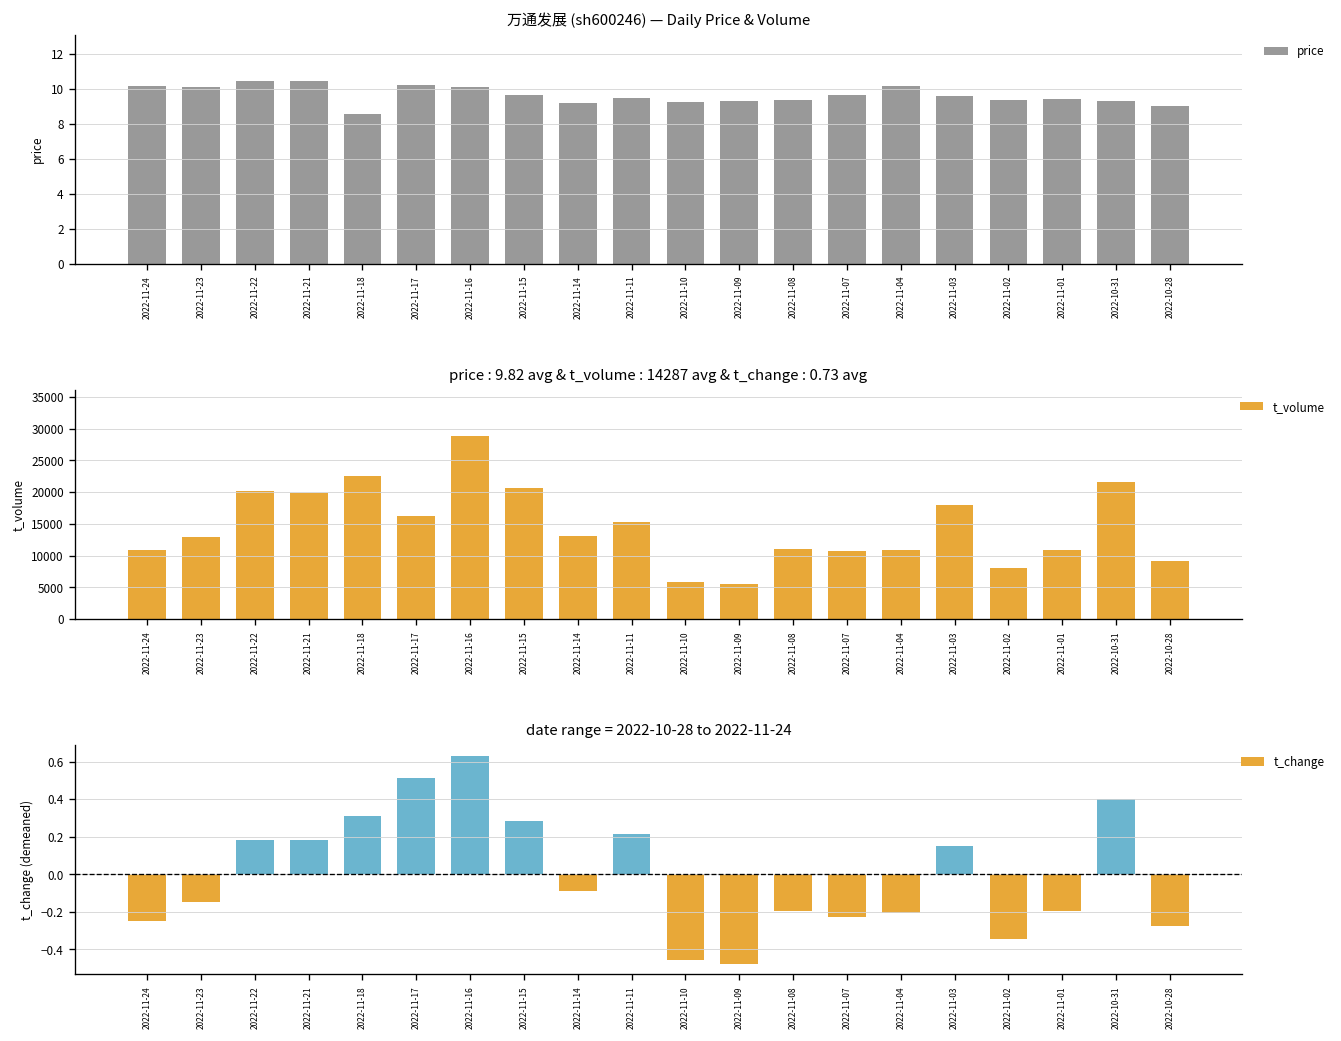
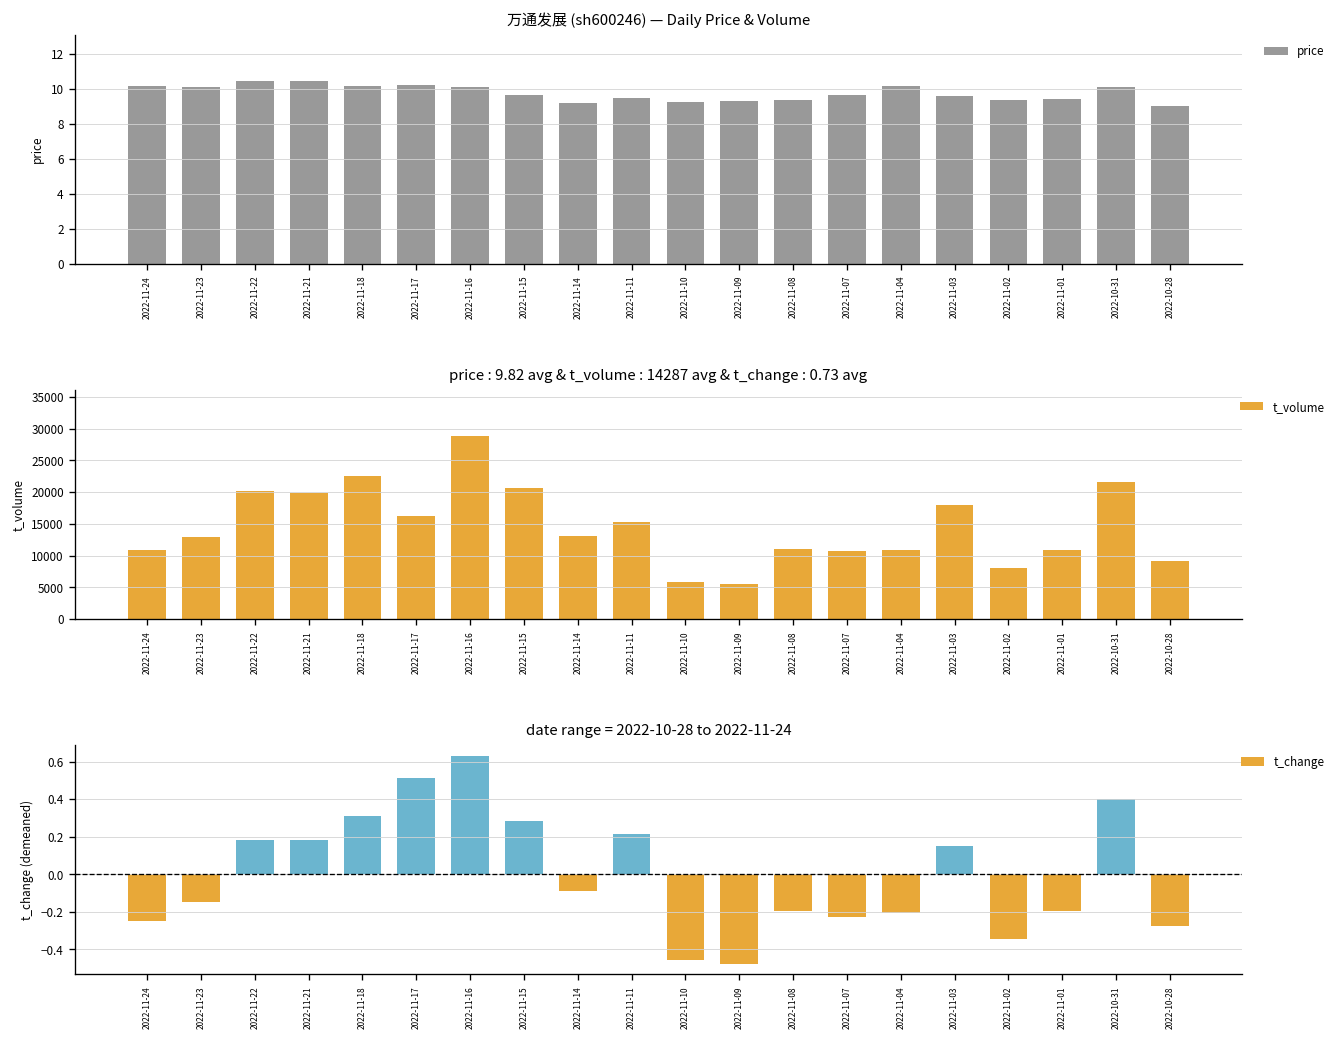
  {
    "万通发展 (sh600246) — Daily Price & Volume": {
      "2022-11-24": 10.2,
      "2022-11-23": 10.1,
      "2022-11-22": 10.4,
      "2022-11-21": 10.5,
-     "2022-11-18": 8.6,
+     "2022-11-18": 10.2,
      "2022-11-17": 10.2,
      "2022-11-16": 10.1,
      "2022-11-15": 9.6,
      "2022-11-14": 9.2,
      "2022-11-11": 9.5,
      "2022-11-10": 9.2,
      "2022-11-09": 9.3,
      "2022-11-08": 9.3,
      "2022-11-07": 9.6,
      "2022-11-04": 10.2,
      "2022-11-03": 9.6,
      "2022-11-02": 9.4,
      "2022-11-01": 9.4,
-     "2022-10-31": 9.3,
+     "2022-10-31": 10.1,
      "2022-10-28": 9.0
    },
    "price : 9.82 avg & t_volume : 14287 avg & t_change : 0.73 avg": {
      "2022-11-24": 11000,
      "2022-11-23": 13000,
      "2022-11-22": 20000,
      "2022-11-21": 20000,
      "2022-11-18": 22000,
      "2022-11-17": 16000,
      "2022-11-16": 29000,
      "2022-11-15": 21000,
      "2022-11-14": 13000,
      "2022-11-11": 15000,
      "2022-11-10": 6000,
      "2022-11-09": 6000,
      "2022-11-08": 11000,
      "2022-11-07": 11000,
      "2022-11-04": 11000,
      "2022-11-03": 18000,
      "2022-11-02": 8000,
      "2022-11-01": 11000,
      "2022-10-31": 22000,
      "2022-10-28": 9000
    },
    "date range = 2022-10-28 to 2022-11-24": {
      "2022-11-24": -0.25,
      "2022-11-23": -0.15,
      "2022-11-22": 0.18,
      "2022-11-21": 0.18,
      "2022-11-18": 0.31,
      "2022-11-17": 0.51,
      "2022-11-16": 0.63,
      "2022-11-15": 0.28,
      "2022-11-14": -0.09,
      "2022-11-11": 0.21,
      "2022-11-10": -0.46,
      "2022-11-09": -0.48,
      "2022-11-08": -0.20,
      "2022-11-07": -0.23,
      "2022-11-04": -0.21,
      "2022-11-03": 0.15,
      "2022-11-02": -0.35,
      "2022-11-01": -0.20,
      "2022-10-31": 0.40,
      "2022-10-28": -0.28
    }
  }
